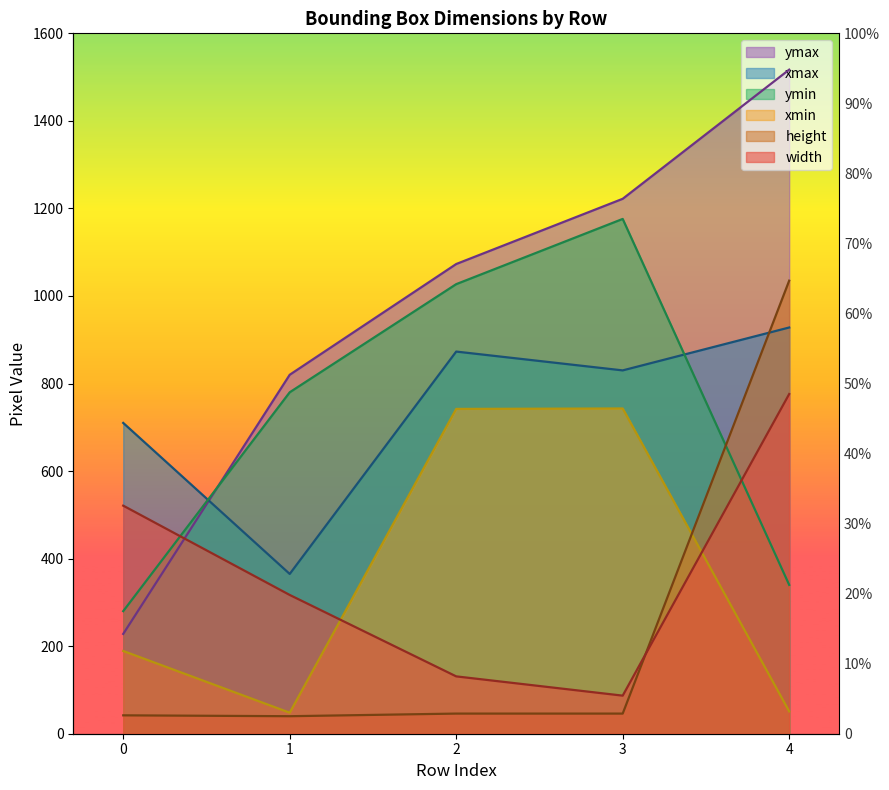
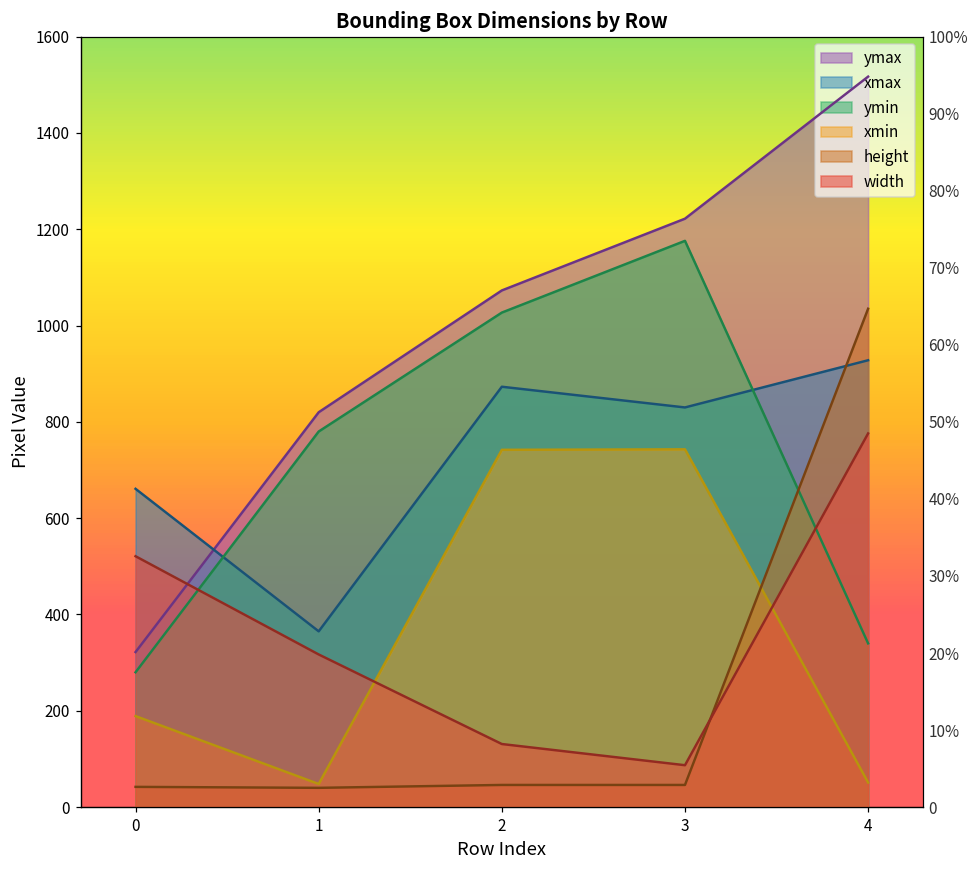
  {
    "ymax": {
-     "0": 230,
+     "0": 320,
      "1": 820,
      "2": 1070,
      "3": 1220
    },
    "xmax": {
-     "0": 710,
+     "0": 660,
      "1": 370,
      "2": 870,
      "3": 830,
      "4": 930
    },
    "ymin": {
      "0": 280,
      "1": 780,
      "2": 1030,
      "3": 1180,
      "4": 340
    }
  }
